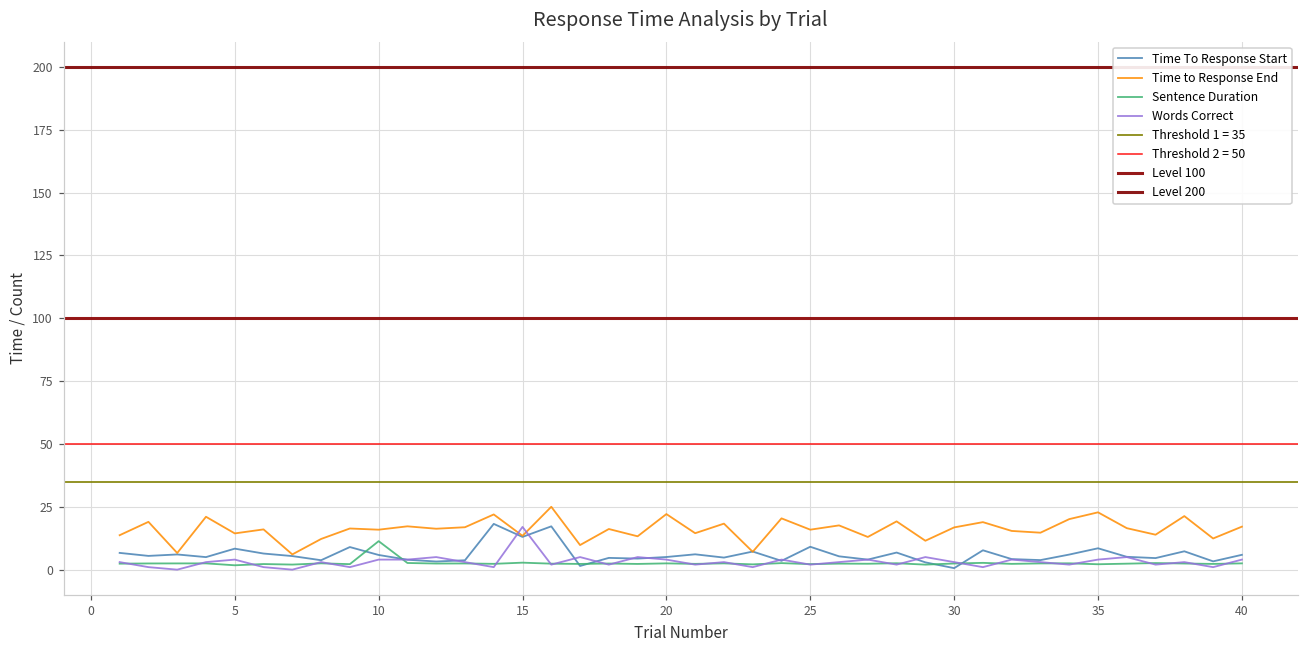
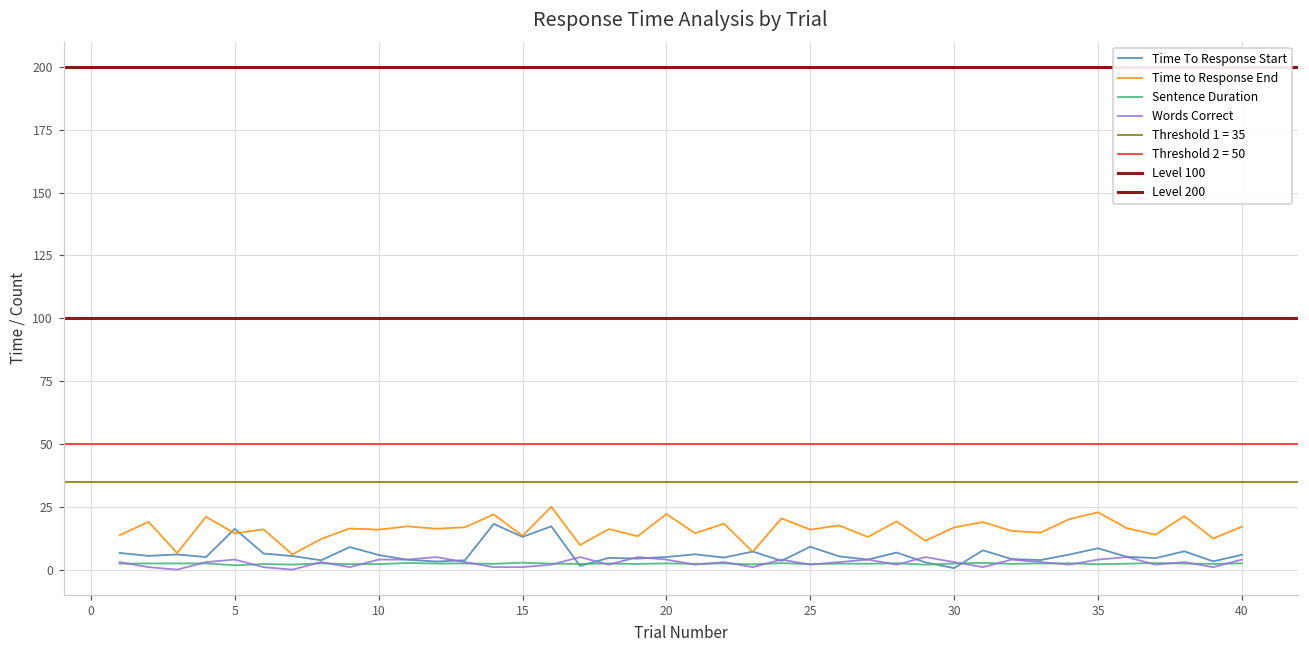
  {
    "Time To Response Start": {
-     "5": 8,
+     "5": 16,
      "10": 6,
      "25": 9,
      "30": 1,
      "35": 9,
      "40": 6
    },
    "Time to Response End": {
      "5": 14,
      "10": 16,
      "20": 22,
      "25": 16,
      "30": 17,
      "35": 23,
      "40": 17
    },
    "Sentence Duration": {
      "5": 2,
-     "10": 11,
+     "10": 2,
      "15": 3,
      "20": 2,
      "35": 2,
      "40": 3
    },
    "Words Correct": {
      "5": 4,
      "10": 4,
-     "15": 17,
+     "15": 1,
      "35": 4,
      "40": 4
    }
  }
